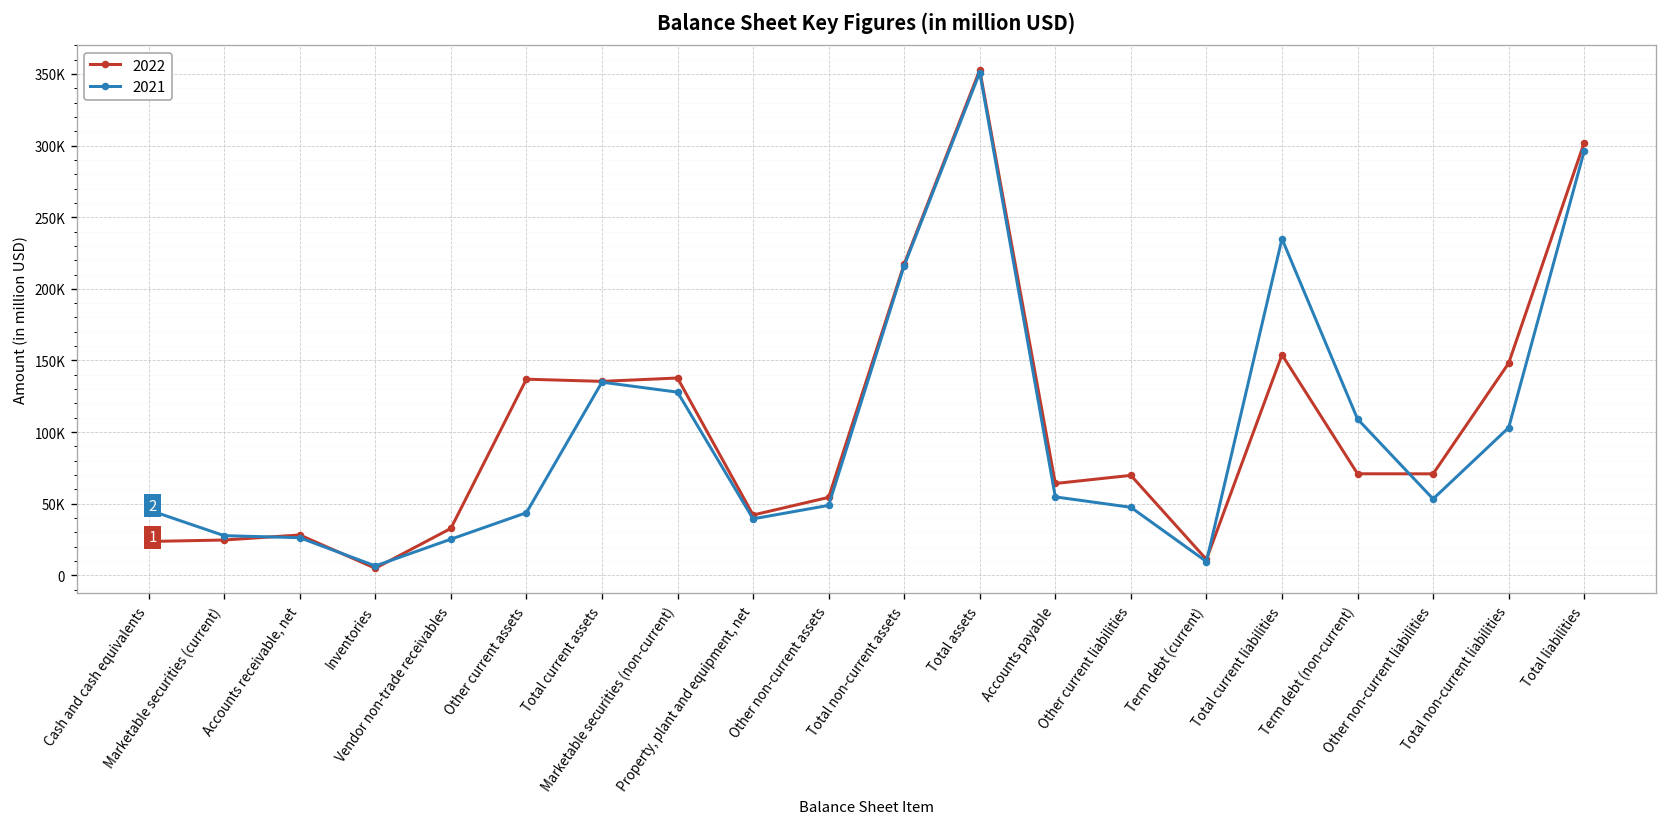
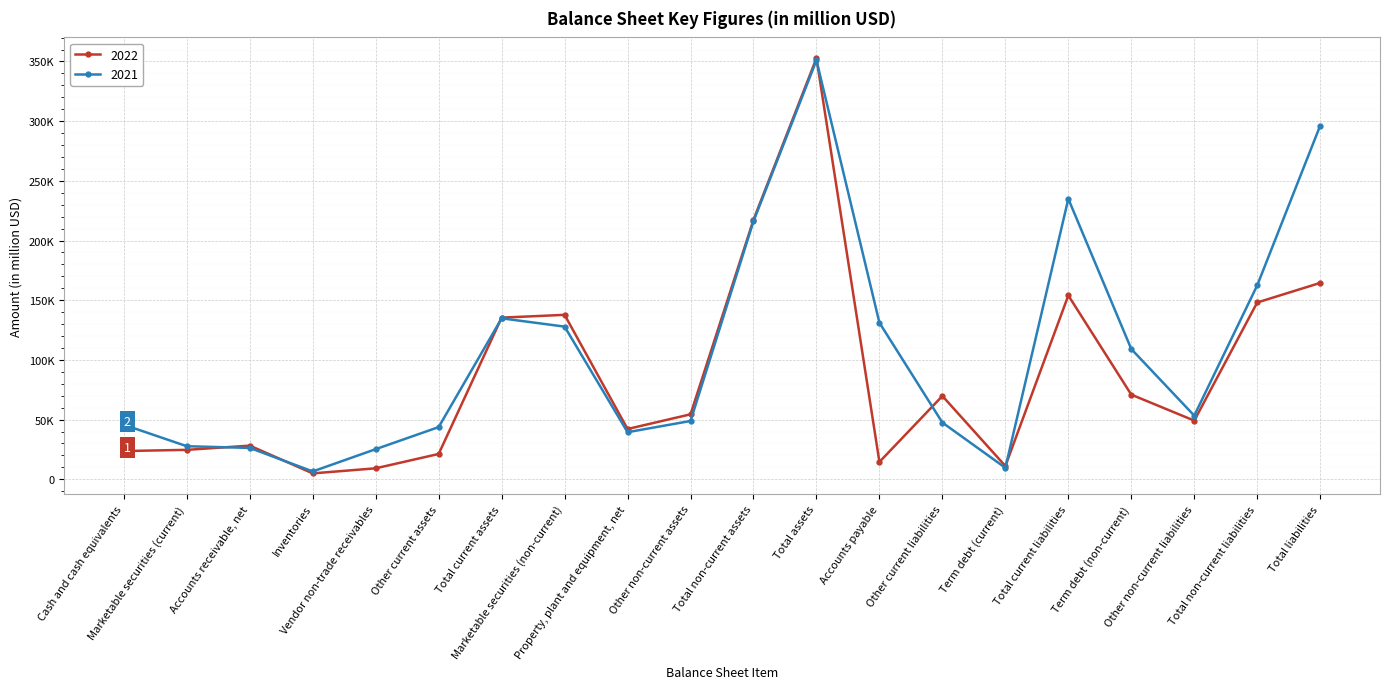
  {
    "2022": {
      "Marketable securities (current)": 25000,
-     "Vendor non-trade receivables": 33000,
-     "Other current assets": 137000,
+     "Vendor non-trade receivables": 9000,
+     "Other current assets": 21000,
      "Marketable securities (non-current)": 138000,
      "Property, plant and equipment, net": 42000,
      "Other non-current assets": 54000,
-     "Accounts payable": 64000,
+     "Accounts payable": 15000,
      "Other current liabilities": 70000,
      "Total current liabilities": 154000,
      "Term debt (non-current)": 71000,
-     "Other non-current liabilities": 71000,
+     "Other non-current liabilities": 49000,
      "Total non-current liabilities": 148000,
-     "Total liabilities": 302000
+     "Total liabilities": 164000
    },
    "2021": {
      "Marketable securities (current)": 28000,
      "Vendor non-trade receivables": 25000,
      "Other current assets": 44000,
      "Marketable securities (non-current)": 128000,
      "Property, plant and equipment, net": 39000,
      "Other non-current assets": 49000,
-     "Accounts payable": 55000,
+     "Accounts payable": 131000,
      "Other current liabilities": 47000,
      "Total current liabilities": 235000,
      "Term debt (non-current)": 109000,
      "Other non-current liabilities": 53000,
-     "Total non-current liabilities": 103000,
+     "Total non-current liabilities": 162000,
      "Total liabilities": 296000
    }
  }
